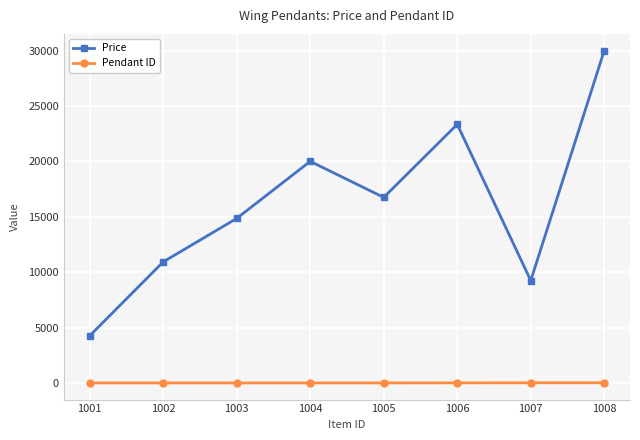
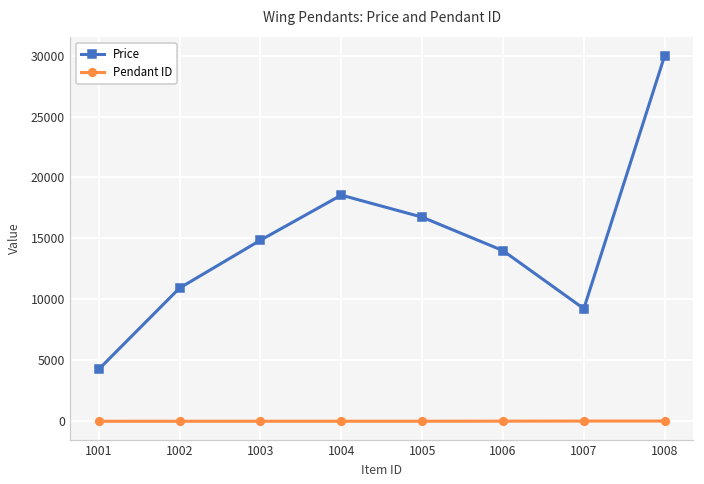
  {
    "Price": {
      "1001": 4300,
      "1002": 10900,
      "1003": 14900,
-     "1004": 20000,
+     "1004": 18600,
      "1005": 16700,
-     "1006": 23300,
+     "1006": 14000,
      "1007": 9200,
      "1008": 30000
    },
    "Pendant ID": {
      "1001": 0,
      "1002": 0,
      "1003": 0,
      "1004": 0,
      "1005": 0,
      "1006": 0,
      "1007": 0,
      "1008": 0
    }
  }
